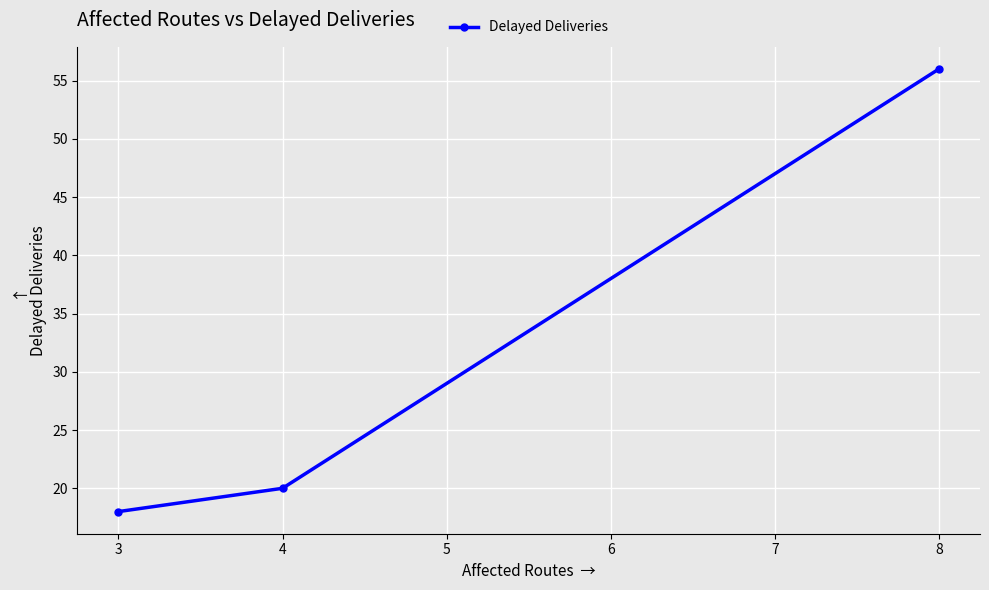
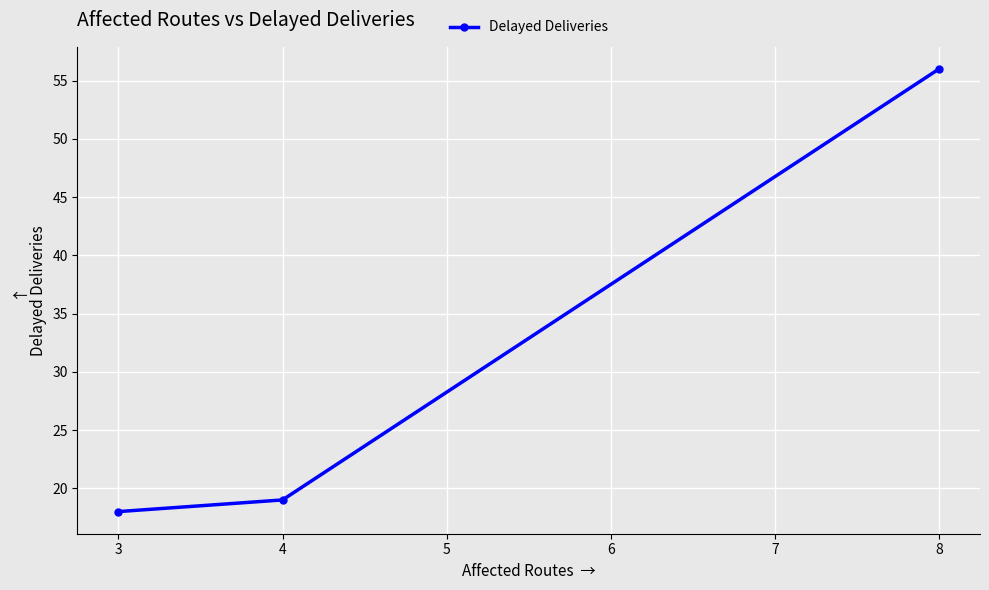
  {
    "3": 18,
-   "4": 20,
+   "4": 19,
    "8": 56
  }
